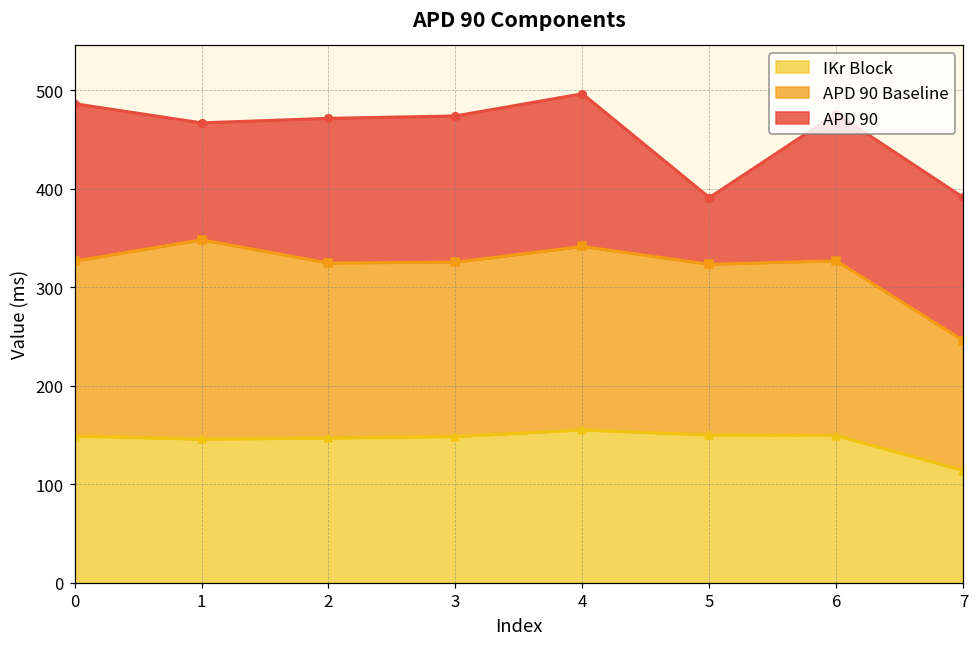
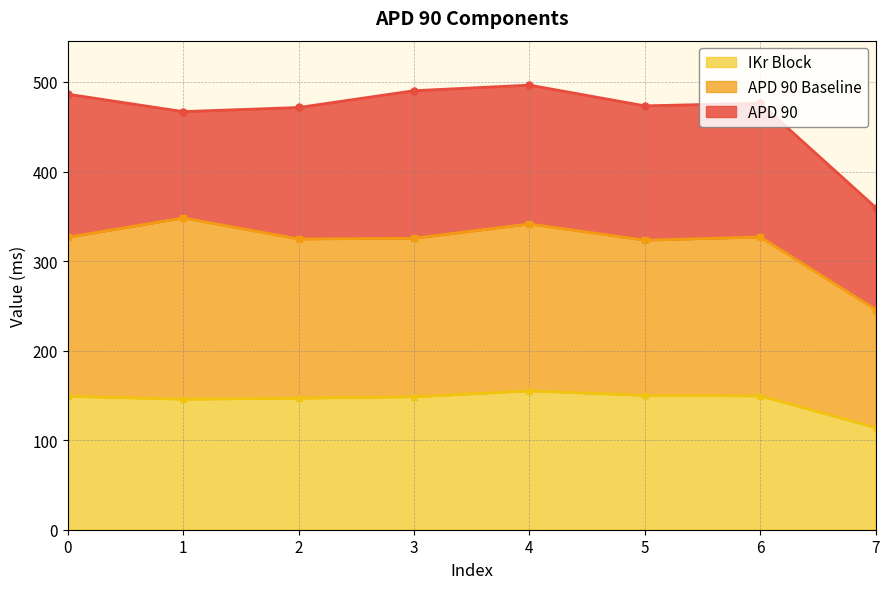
  {
    "APD 90": {
      "0": 490,
      "1": 470,
      "2": 470,
-     "3": 470,
+     "3": 490,
      "4": 500,
-     "5": 390,
-     "7": 390
+     "5": 470,
+     "7": 360
    }
  }
